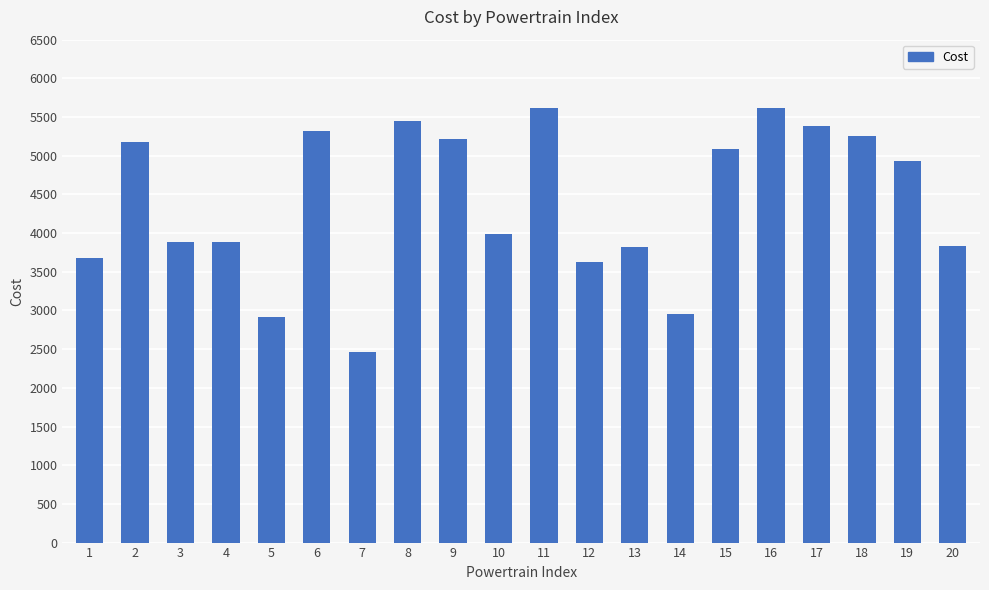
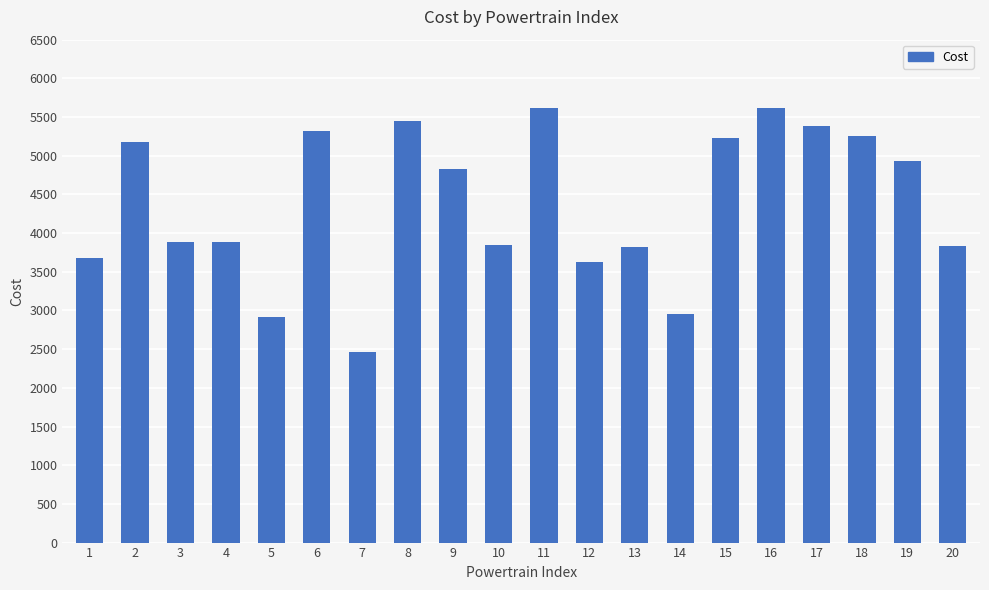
  {
    "1": 3700,
    "2": 5200,
    "3": 3900,
    "4": 3900,
    "5": 2900,
    "6": 5300,
    "7": 2500,
    "8": 5500,
-   "9": 5200,
-   "10": 4000,
+   "9": 4800,
+   "10": 3800,
    "11": 5600,
    "12": 3600,
    "13": 3800,
    "14": 3000,
-   "15": 5100,
+   "15": 5200,
    "16": 5600,
    "17": 5400,
    "18": 5200,
    "19": 4900,
    "20": 3800
  }
